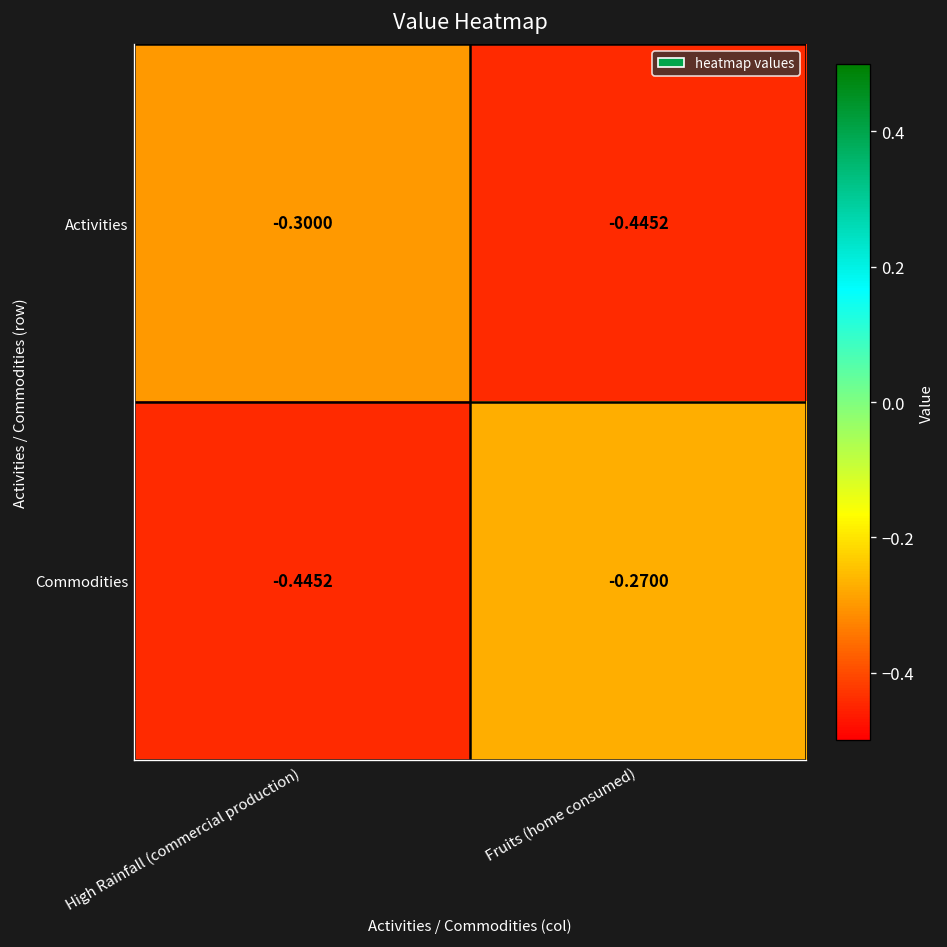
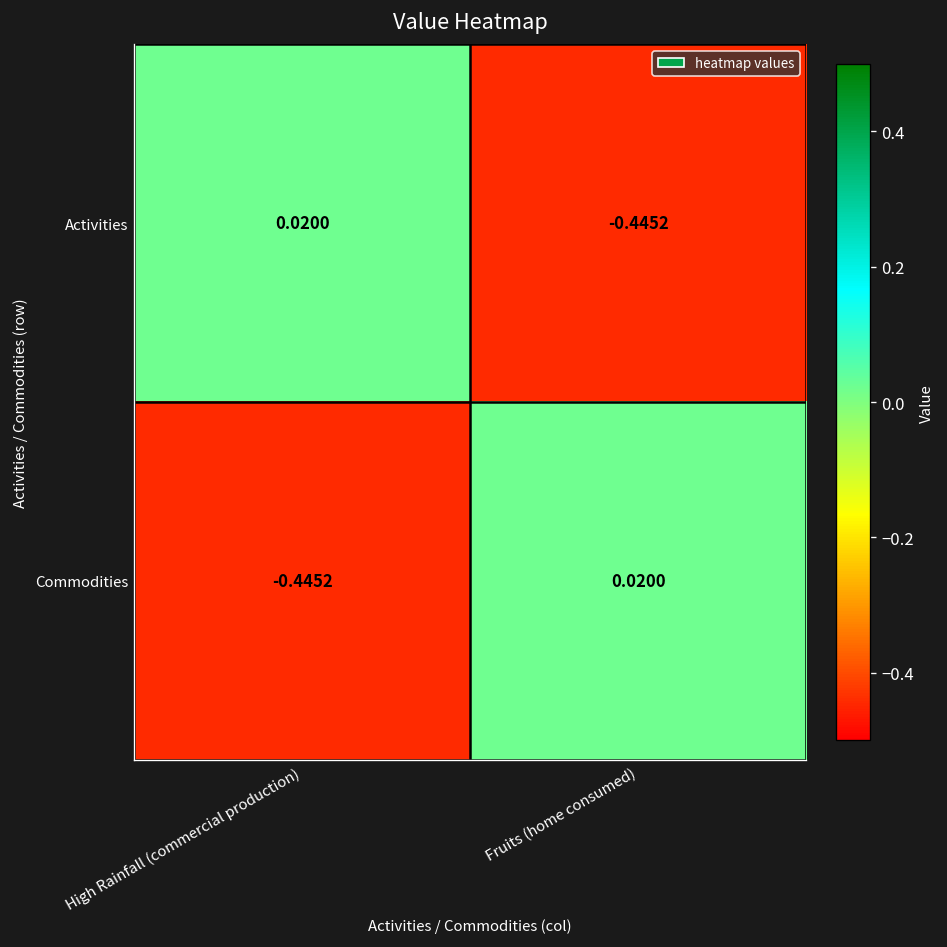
  {
    "Activities": {
-     "High Rainfall (commercial production)": -0.3000,
+     "High Rainfall (commercial production)": 0.0200,
      "Fruits (home consumed)": -0.4452
    },
    "Commodities": {
      "High Rainfall (commercial production)": -0.4452,
-     "Fruits (home consumed)": -0.2700
+     "Fruits (home consumed)": 0.0200
    }
  }
